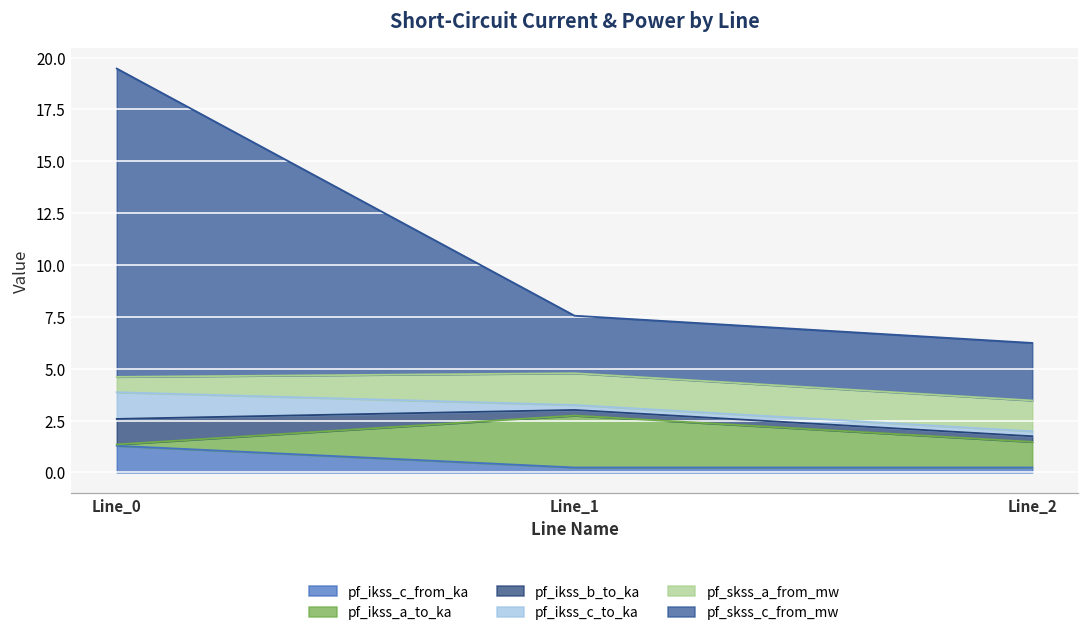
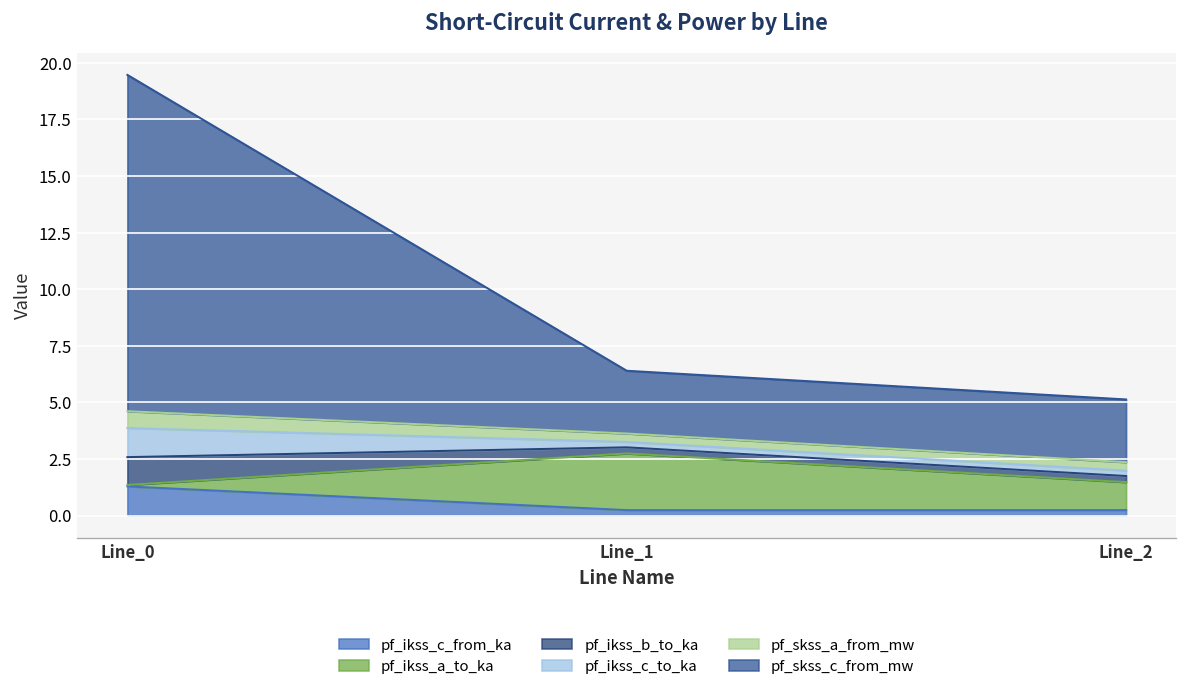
  {
    "pf_ikss_a_to_ka": {
      "Line_1": 2.5,
      "Line_2": 1.2
    },
    "pf_ikss_c_to_ka": {
      "Line_0": 1.3,
      "Line_1": 0.2,
      "Line_2": 0.2
    },
    "pf_skss_a_from_mw": {
      "Line_0": 0.7,
-     "Line_1": 1.5,
-     "Line_2": 1.5
+     "Line_1": 0.4,
+     "Line_2": 0.4
    }
  }
